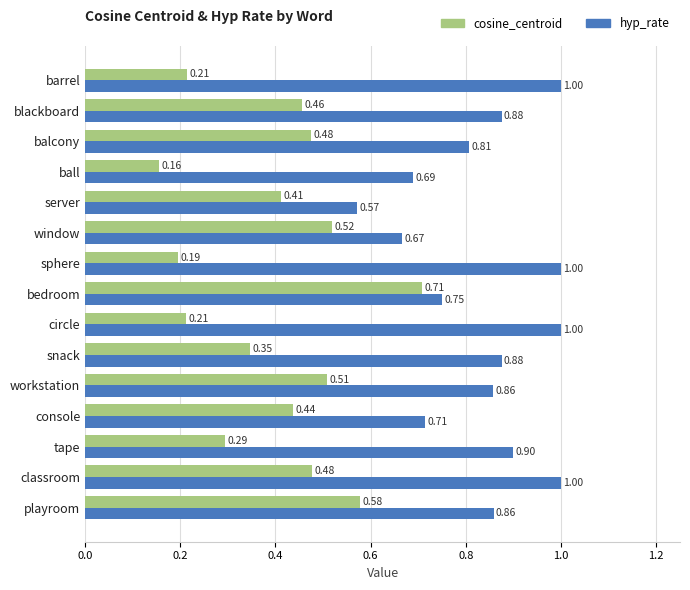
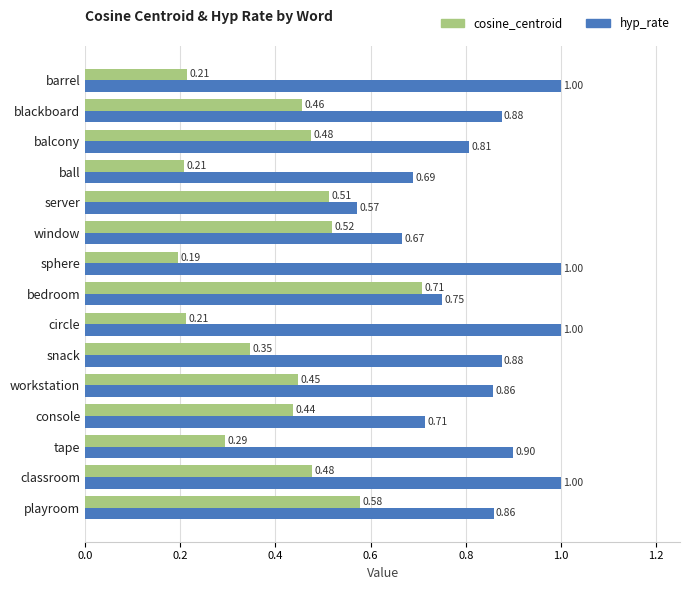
  {
    "cosine_centroid": {
      "barrel": 0.21,
      "blackboard": 0.46,
      "balcony": 0.48,
-     "ball": 0.16,
-     "server": 0.41,
+     "ball": 0.21,
+     "server": 0.51,
      "window": 0.52,
      "sphere": 0.19,
      "bedroom": 0.71,
      "circle": 0.21,
      "snack": 0.35,
-     "workstation": 0.51,
+     "workstation": 0.45,
      "console": 0.44,
      "tape": 0.29,
      "classroom": 0.48,
      "playroom": 0.58
    },
    "hyp_rate": {
      "barrel": 1.00,
      "blackboard": 0.88,
      "balcony": 0.81,
      "ball": 0.69,
      "server": 0.57,
      "window": 0.67,
      "sphere": 1.00,
      "bedroom": 0.75,
      "circle": 1.00,
      "snack": 0.88,
      "workstation": 0.86,
      "console": 0.71,
      "tape": 0.90,
      "classroom": 1.00,
      "playroom": 0.86
    }
  }
